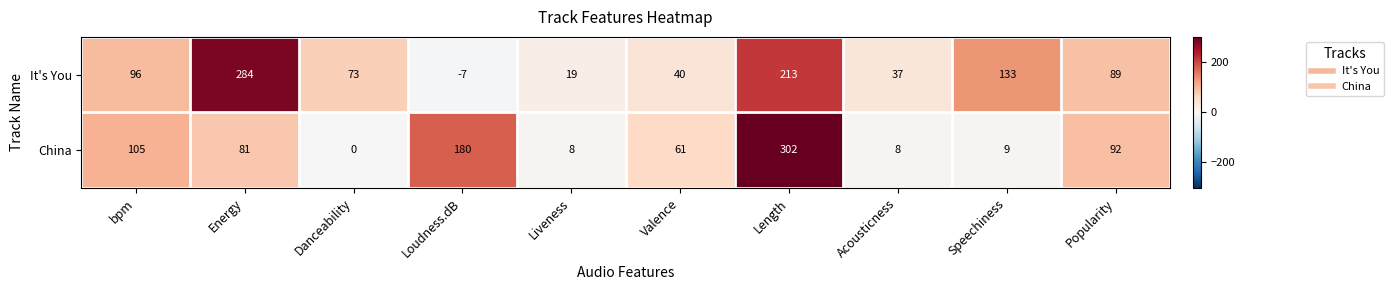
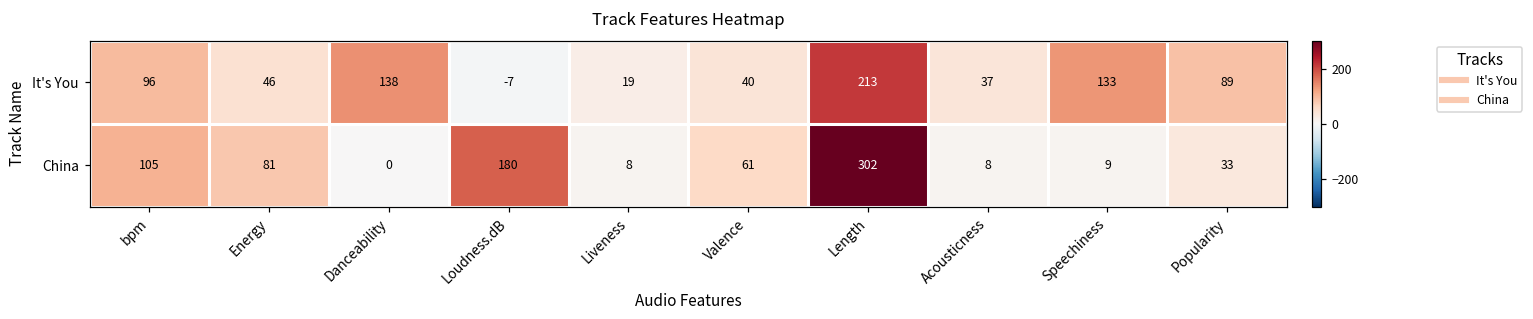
  {
    "It's You": {
      "bpm": 96,
-     "Energy": 284,
-     "Danceability": 73,
+     "Energy": 46,
+     "Danceability": 138,
      "Loudness.dB": -7,
      "Liveness": 19,
      "Valence": 40,
      "Length": 213,
      "Acousticness": 37,
      "Speechiness": 133,
      "Popularity": 89
    },
    "China": {
      "bpm": 105,
      "Energy": 81,
      "Danceability": 0,
      "Loudness.dB": 180,
      "Liveness": 8,
      "Valence": 61,
      "Length": 302,
      "Acousticness": 8,
      "Speechiness": 9,
-     "Popularity": 92
+     "Popularity": 33
    }
  }
